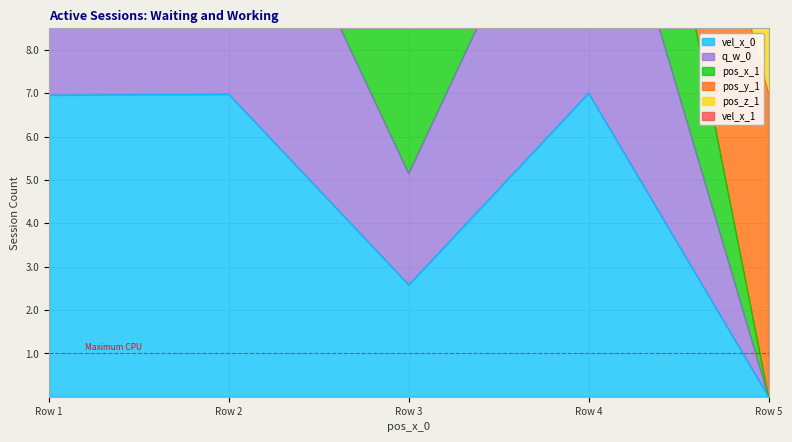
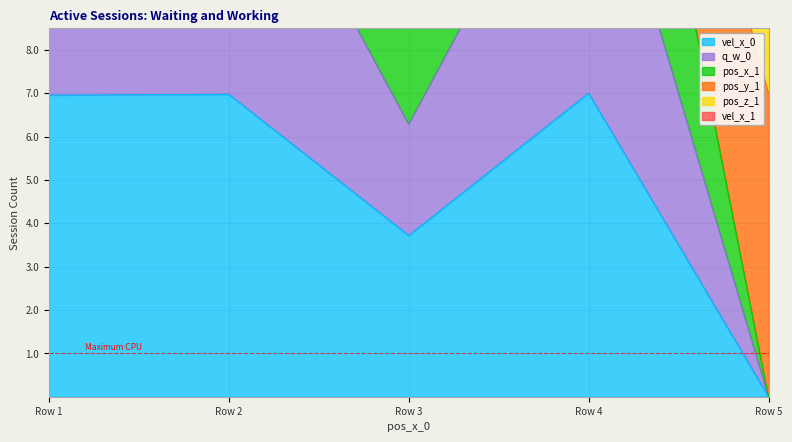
  {
    "vel_x_0": {
      "Row 1": 7.0,
      "Row 2": 7.0,
-     "Row 3": 2.6,
+     "Row 3": 3.7,
      "Row 4": 7.0
    },
    "q_w_0": {
      "Row 3": 2.6
    },
    "pos_y_1": {
      "Row 5": 7.0
    }
  }
